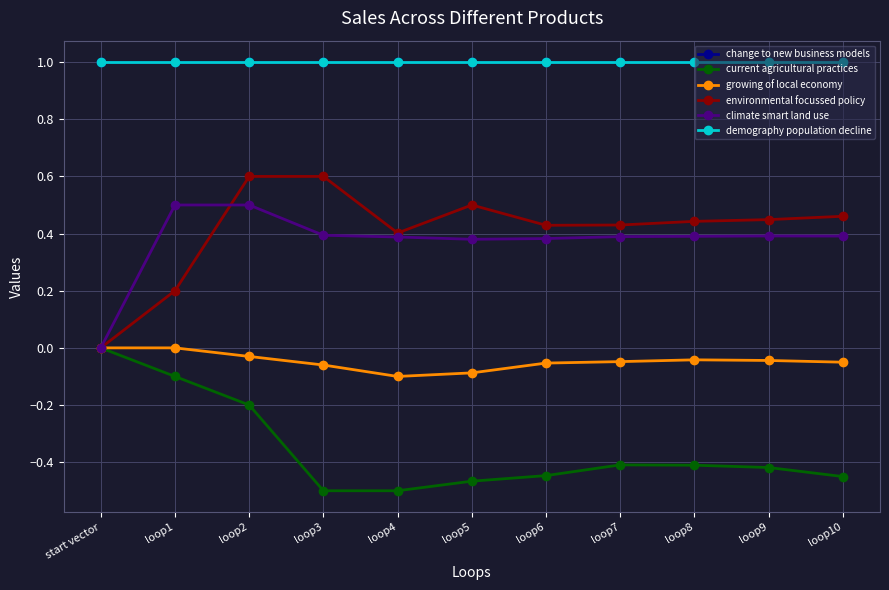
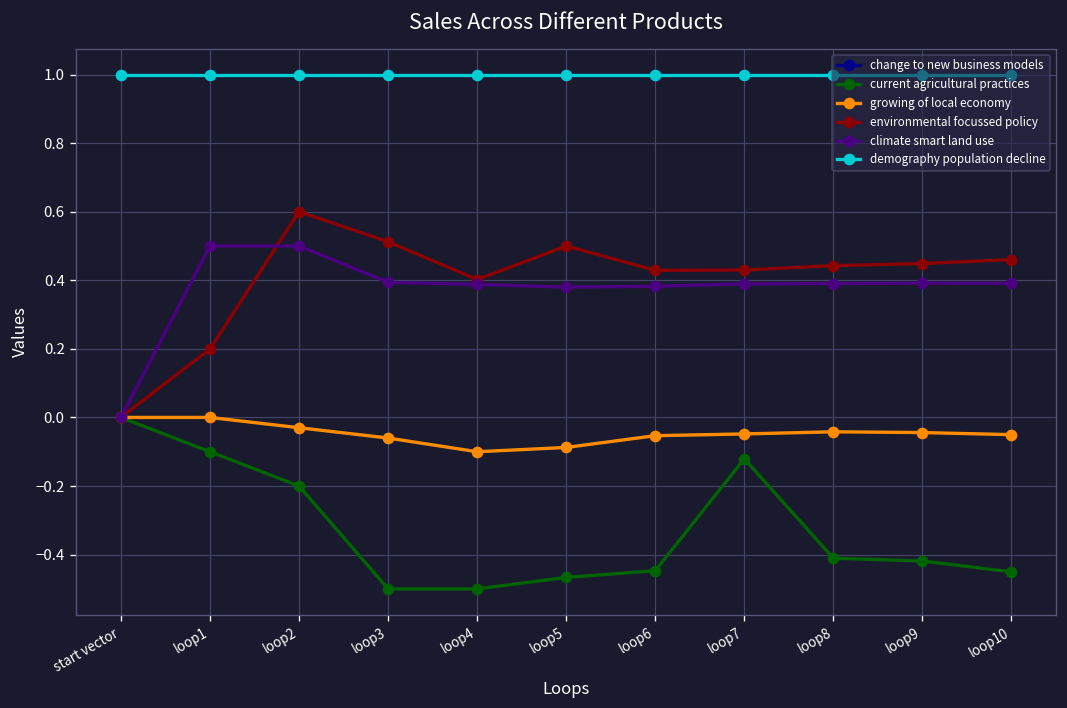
  {
    "demography population decline": {
      "start vector": 1.00,
      "loop1": 1.00,
      "loop2": 1.00,
      "loop3": 1.00,
      "loop4": 1.00,
      "loop5": 1.00,
      "loop6": 1.00,
      "loop7": 1.00
    },
    "current agricultural practices": {
      "loop1": -0.10,
      "loop2": -0.20,
      "loop3": -0.50,
      "loop4": -0.50,
      "loop5": -0.47,
      "loop6": -0.45,
-     "loop7": -0.41,
+     "loop7": -0.12,
      "loop8": -0.41,
      "loop9": -0.42,
      "loop10": -0.45
    },
    "growing of local economy": {
      "loop1": 0.00,
      "loop2": -0.03,
      "loop3": -0.06,
      "loop4": -0.10,
      "loop5": -0.09,
      "loop6": -0.05,
      "loop7": -0.05,
      "loop8": -0.04,
      "loop9": -0.04,
      "loop10": -0.05
    },
    "environmental focussed policy": {
      "loop1": 0.20,
      "loop2": 0.60,
-     "loop3": 0.60,
+     "loop3": 0.51,
      "loop4": 0.40,
      "loop5": 0.50,
      "loop6": 0.43,
      "loop7": 0.43,
      "loop8": 0.44,
      "loop9": 0.45,
      "loop10": 0.46
    },
    "climate smart land use": {
      "loop1": 0.50,
      "loop2": 0.50,
      "loop3": 0.39,
      "loop4": 0.39,
      "loop5": 0.38,
      "loop6": 0.38,
      "loop7": 0.39,
      "loop8": 0.39,
      "loop9": 0.39,
      "loop10": 0.39
    }
  }
